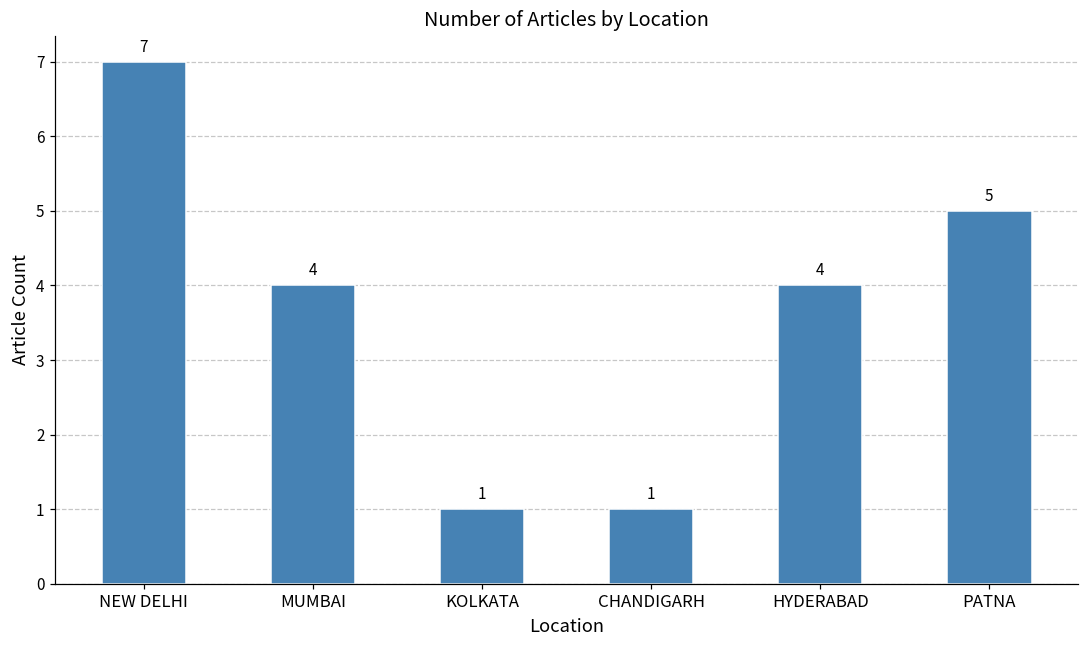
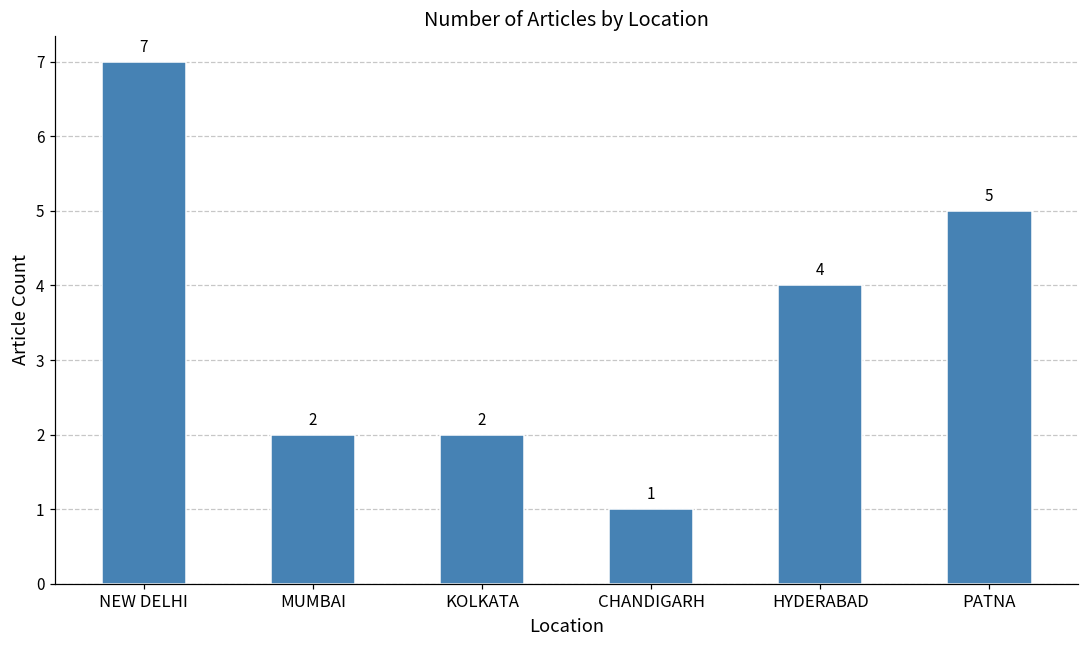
  {
    "NEW DELHI": 7,
-   "MUMBAI": 4,
-   "KOLKATA": 1,
+   "MUMBAI": 2,
+   "KOLKATA": 2,
    "CHANDIGARH": 1,
    "HYDERABAD": 4,
    "PATNA": 5
  }
